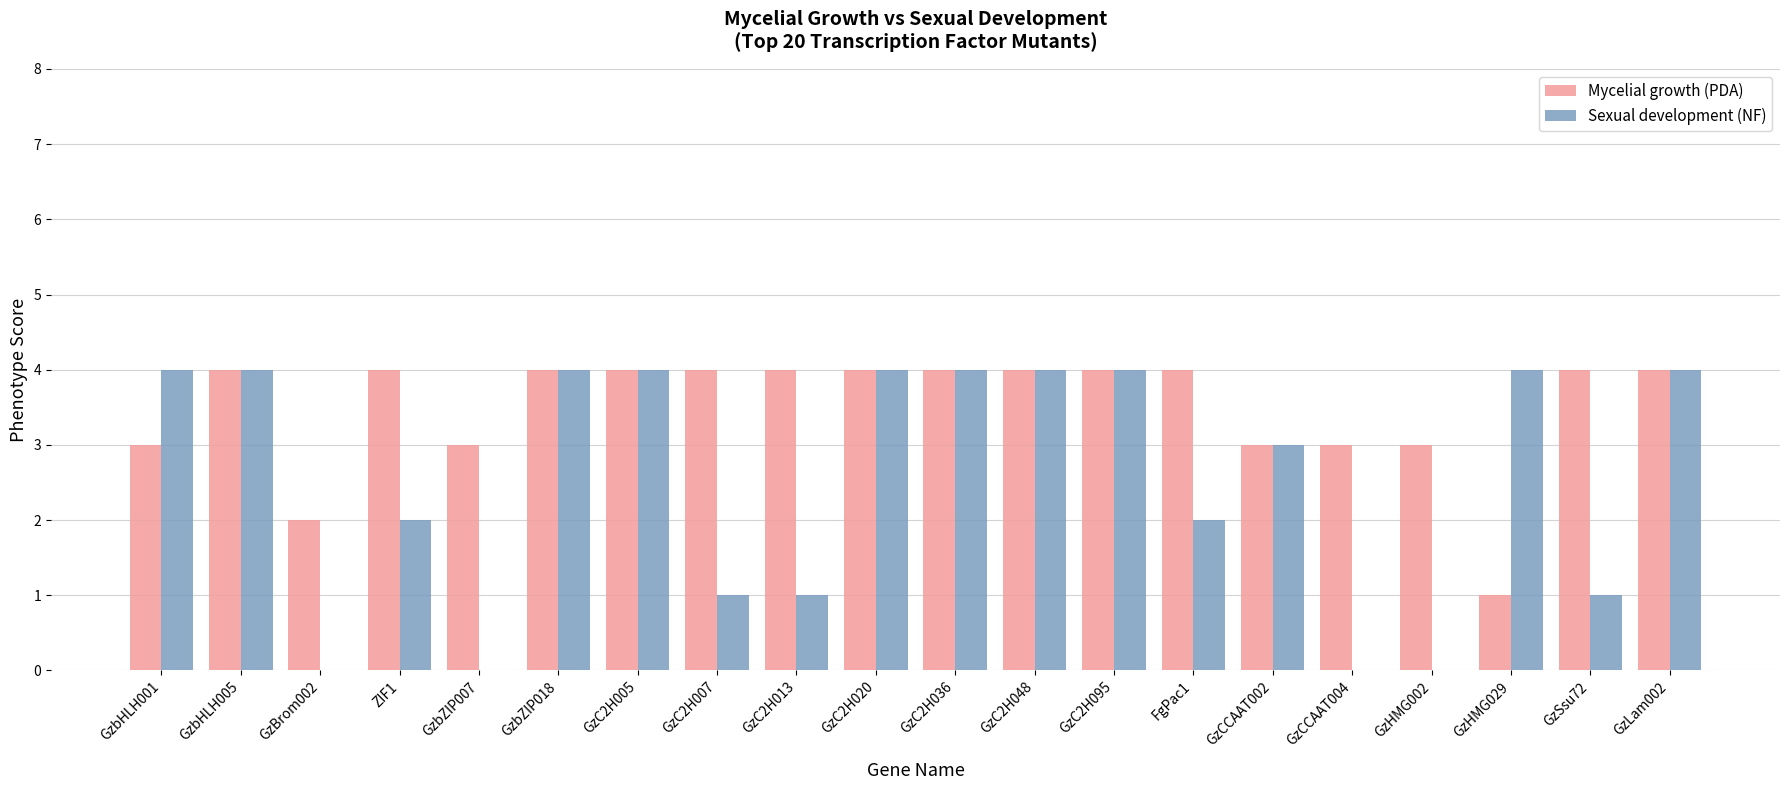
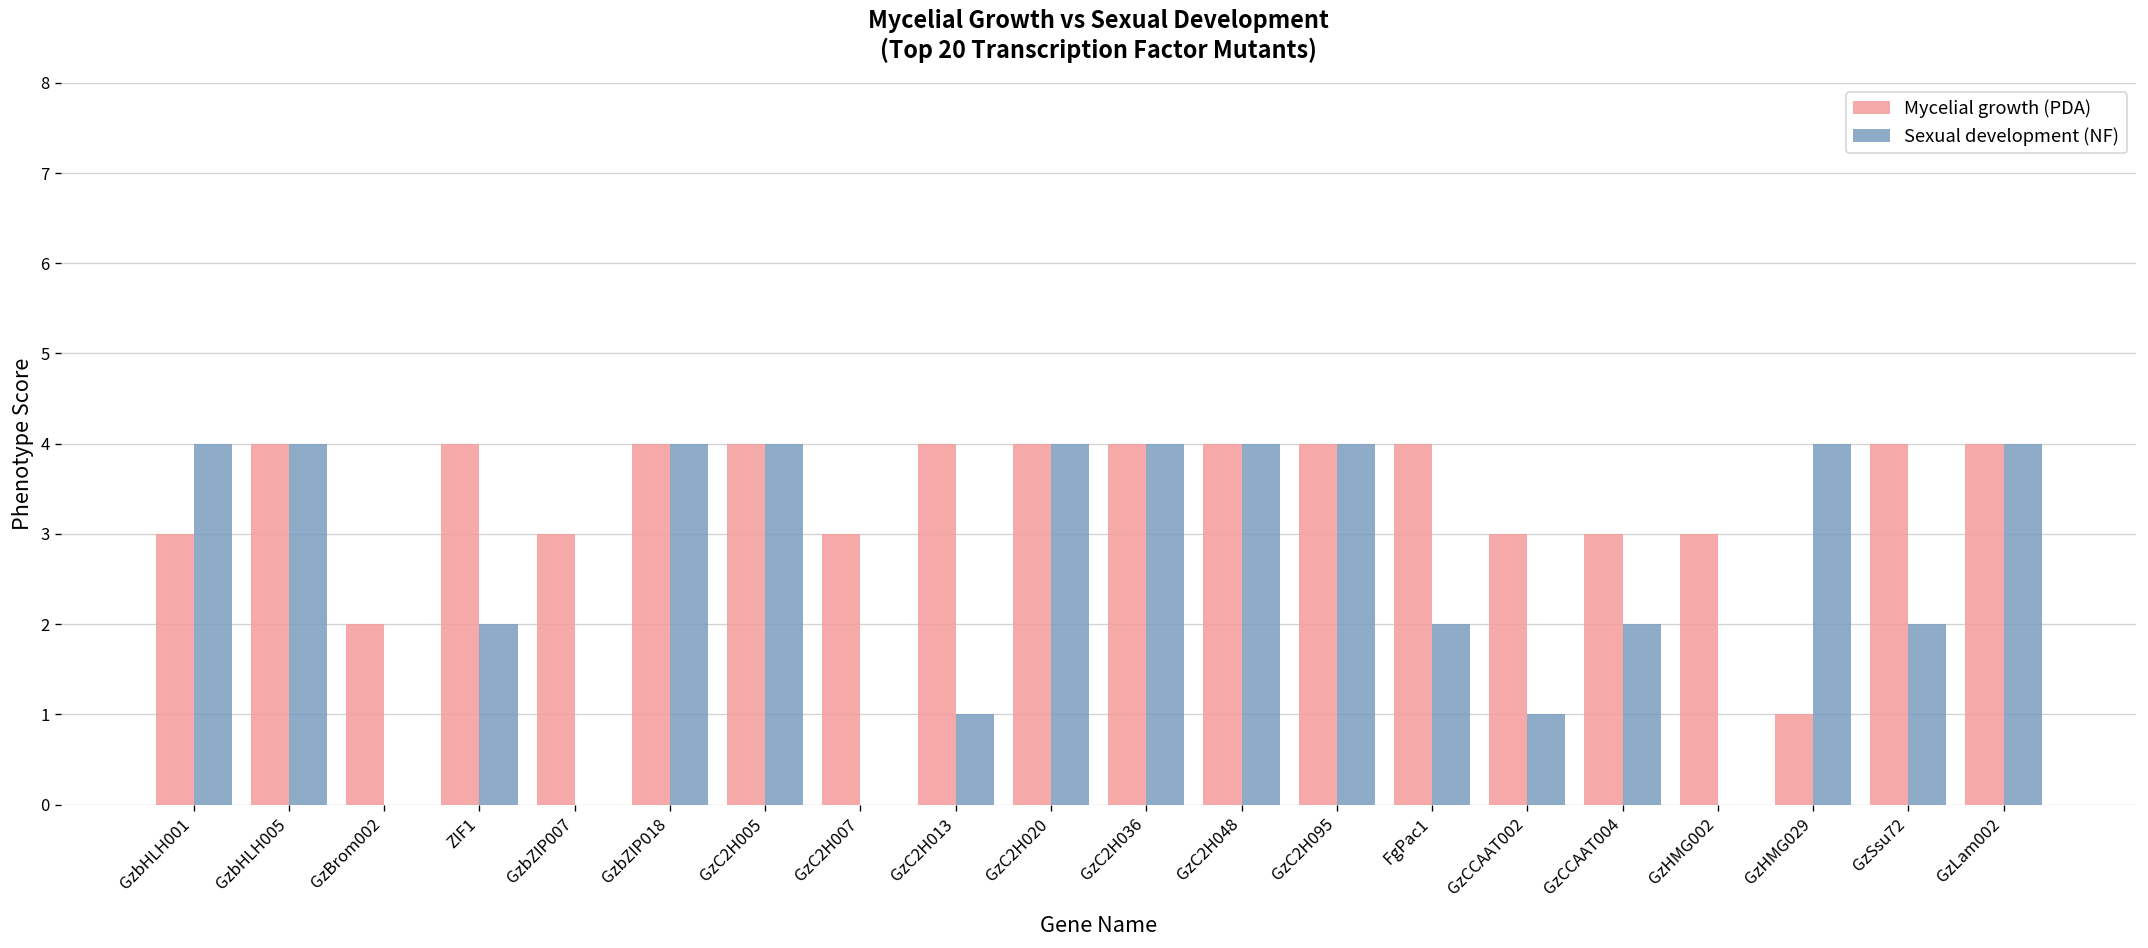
  {
    "Mycelial growth (PDA)": {
      "GzbHLH001": 3,
      "GzbHLH005": 4,
      "GzBrom002": 2,
      "ZIF1": 4,
      "GzbZIP007": 3,
      "GzbZIP018": 4,
      "GzC2H005": 4,
-     "GzC2H007": 4,
+     "GzC2H007": 3,
      "GzC2H013": 4,
      "GzC2H020": 4,
      "GzC2H036": 4,
      "GzC2H048": 4,
      "GzC2H095": 4,
      "FgPac1": 4,
      "GzCCAAT002": 3,
      "GzCCAAT004": 3,
      "GzHMG002": 3,
      "GzHMG029": 1,
      "GzSsu72": 4,
      "GzLam002": 4
    },
    "Sexual development (NF)": {
      "GzbHLH001": 4,
      "GzbHLH005": 4,
      "GzBrom002": 0,
      "ZIF1": 2,
      "GzbZIP007": 0,
      "GzbZIP018": 4,
      "GzC2H005": 4,
-     "GzC2H007": 1,
+     "GzC2H007": 0,
      "GzC2H013": 1,
      "GzC2H020": 4,
      "GzC2H036": 4,
      "GzC2H048": 4,
      "GzC2H095": 4,
      "FgPac1": 2,
-     "GzCCAAT002": 3,
-     "GzCCAAT004": 0,
+     "GzCCAAT002": 1,
+     "GzCCAAT004": 2,
      "GzHMG002": 0,
      "GzHMG029": 4,
-     "GzSsu72": 1,
+     "GzSsu72": 2,
      "GzLam002": 4
    }
  }
